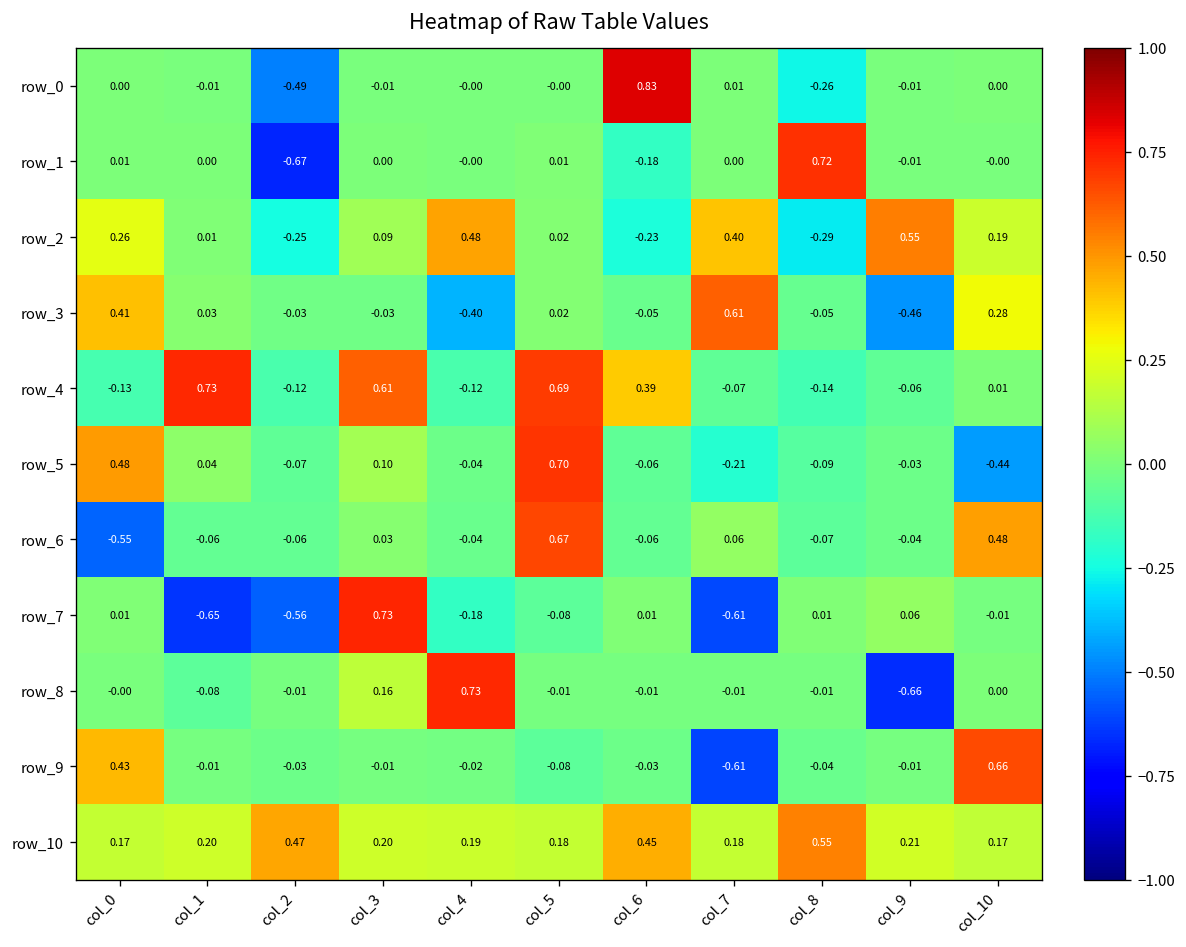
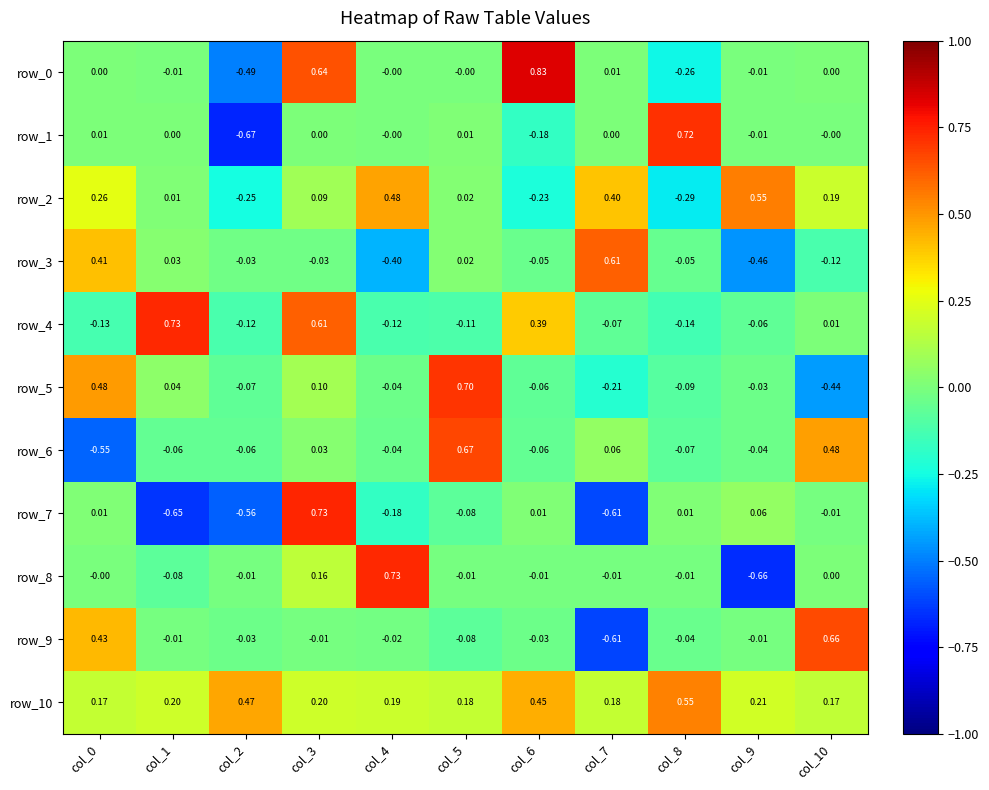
  {
    "row_0": {
      "col_0": 0.00,
      "col_1": -0.01,
      "col_2": -0.49,
-     "col_3": -0.01,
+     "col_3": 0.64,
      "col_4": -0.00,
      "col_5": -0.00,
      "col_6": 0.83,
      "col_7": 0.01,
      "col_8": -0.26,
      "col_9": -0.01,
      "col_10": 0.00
    },
    "row_1": {
      "col_0": 0.01,
      "col_1": 0.00,
      "col_2": -0.67,
      "col_3": 0.00,
      "col_4": -0.00,
      "col_5": 0.01,
      "col_6": -0.18,
      "col_7": 0.00,
      "col_8": 0.72,
      "col_9": -0.01,
      "col_10": -0.00
    },
    "row_2": {
      "col_0": 0.26,
      "col_1": 0.01,
      "col_2": -0.25,
      "col_3": 0.09,
      "col_4": 0.48,
      "col_5": 0.02,
      "col_6": -0.23,
      "col_7": 0.40,
      "col_8": -0.29,
      "col_9": 0.55,
      "col_10": 0.19
    },
    "row_3": {
      "col_0": 0.41,
      "col_1": 0.03,
      "col_2": -0.03,
      "col_3": -0.03,
      "col_4": -0.40,
      "col_5": 0.02,
      "col_6": -0.05,
      "col_7": 0.61,
      "col_8": -0.05,
      "col_9": -0.46,
-     "col_10": 0.28
+     "col_10": -0.12
    },
    "row_4": {
      "col_0": -0.13,
      "col_1": 0.73,
      "col_2": -0.12,
      "col_3": 0.61,
      "col_4": -0.12,
-     "col_5": 0.69,
+     "col_5": -0.11,
      "col_6": 0.39,
      "col_7": -0.07,
      "col_8": -0.14,
      "col_9": -0.06,
      "col_10": 0.01
    },
    "row_5": {
      "col_0": 0.48,
      "col_1": 0.04,
      "col_2": -0.07,
      "col_3": 0.10,
      "col_4": -0.04,
      "col_5": 0.70,
      "col_6": -0.06,
      "col_7": -0.21,
      "col_8": -0.09,
      "col_9": -0.03,
      "col_10": -0.44
    },
    "row_6": {
      "col_0": -0.55,
      "col_1": -0.06,
      "col_2": -0.06,
      "col_3": 0.03,
      "col_4": -0.04,
      "col_5": 0.67,
      "col_6": -0.06,
      "col_7": 0.06,
      "col_8": -0.07,
      "col_9": -0.04,
      "col_10": 0.48
    },
    "row_7": {
      "col_0": 0.01,
      "col_1": -0.65,
      "col_2": -0.56,
      "col_3": 0.73,
      "col_4": -0.18,
      "col_5": -0.08,
      "col_6": 0.01,
      "col_7": -0.61,
      "col_8": 0.01,
      "col_9": 0.06,
      "col_10": -0.01
    },
    "row_8": {
      "col_0": -0.00,
      "col_1": -0.08,
      "col_2": -0.01,
      "col_3": 0.16,
      "col_4": 0.73,
      "col_5": -0.01,
      "col_6": -0.01,
      "col_7": -0.01,
      "col_8": -0.01,
      "col_9": -0.66,
      "col_10": 0.00
    },
    "row_9": {
      "col_0": 0.43,
      "col_1": -0.01,
      "col_2": -0.03,
      "col_3": -0.01,
      "col_4": -0.02,
      "col_5": -0.08,
      "col_6": -0.03,
      "col_7": -0.61,
      "col_8": -0.04,
      "col_9": -0.01,
      "col_10": 0.66
    },
    "row_10": {
      "col_0": 0.17,
      "col_1": 0.20,
      "col_2": 0.47,
      "col_3": 0.20,
      "col_4": 0.19,
      "col_5": 0.18,
      "col_6": 0.45,
      "col_7": 0.18,
      "col_8": 0.55,
      "col_9": 0.21,
      "col_10": 0.17
    }
  }
